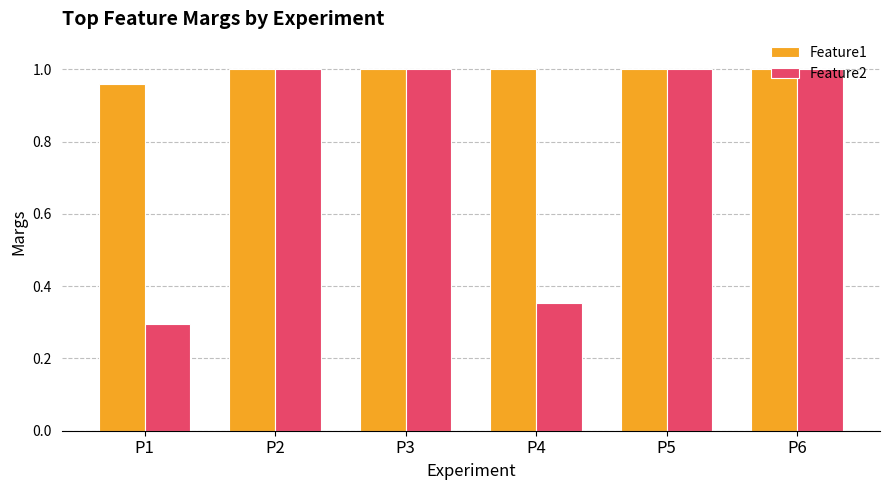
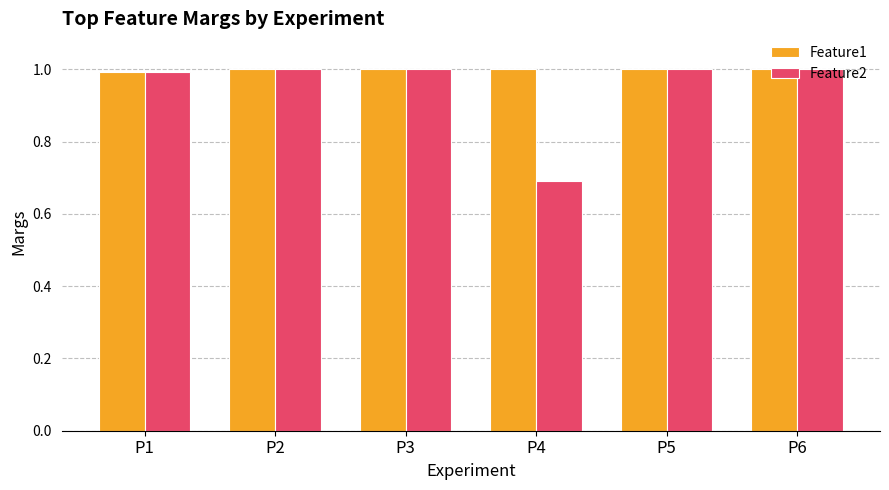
  {
    "Feature1": {
-     "P1": 0.96,
+     "P1": 0.99,
      "P2": 1.00,
      "P3": 1.00,
      "P4": 1.00,
      "P5": 1.00,
      "P6": 1.00
    },
    "Feature2": {
-     "P1": 0.29,
+     "P1": 0.99,
      "P2": 1.00,
      "P3": 1.00,
-     "P4": 0.35,
+     "P4": 0.69,
      "P5": 1.00,
      "P6": 1.00
    }
  }
